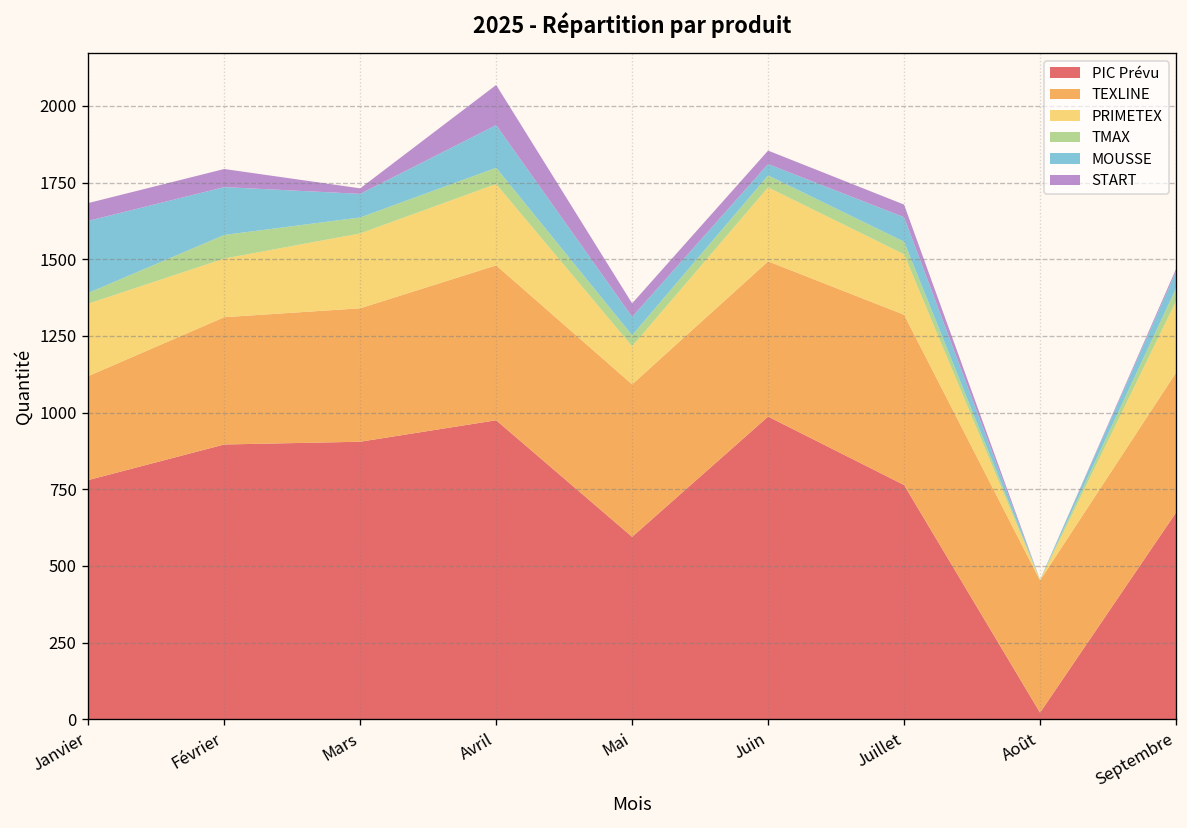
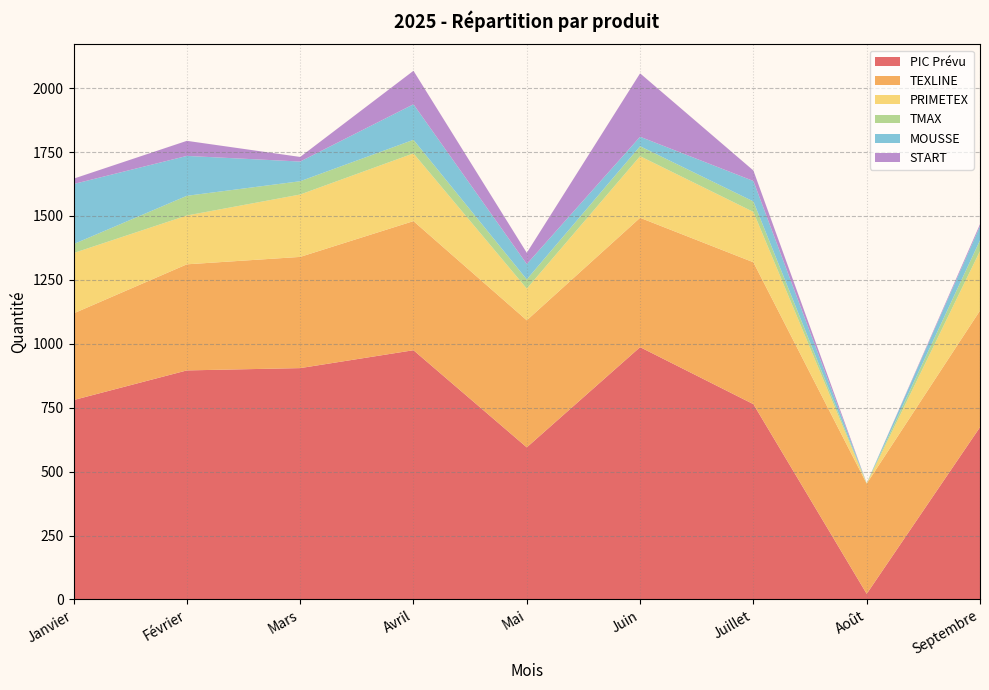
  {
    "PIC Prévu": {
      "Janvier": 780,
      "Février": 900,
      "Mars": 910,
      "Avril": 980,
      "Mai": 600,
      "Juin": 990,
      "Juillet": 760,
      "Août": 20,
      "Septembre": 670
    },
    "TMAX": {
      "Janvier": 40,
      "Février": 80,
      "Mars": 50,
      "Avril": 50,
      "Mai": 40,
      "Juin": 40,
      "Juillet": 40,
      "Septembre": 40
    },
    "MOUSSE": {
      "Janvier": 240,
      "Février": 160,
      "Mars": 80,
      "Avril": 140,
      "Mai": 60,
      "Juin": 40,
      "Juillet": 80
    },
    "START": {
-     "Janvier": 60,
+     "Janvier": 20,
      "Février": 60,
      "Mars": 20,
      "Avril": 130,
      "Mai": 40,
-     "Juin": 40,
+     "Juin": 250,
      "Juillet": 40
    }
  }
